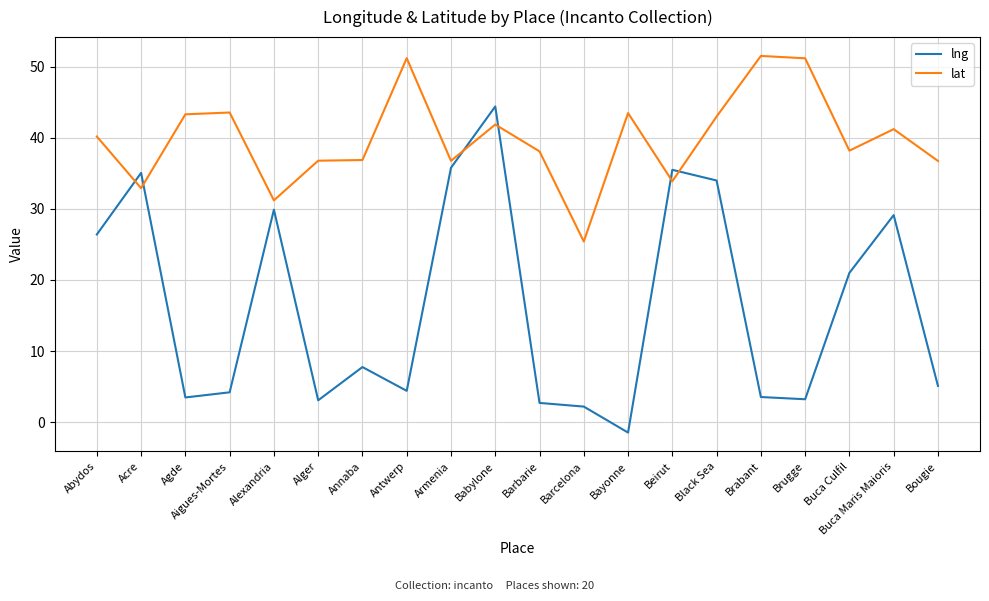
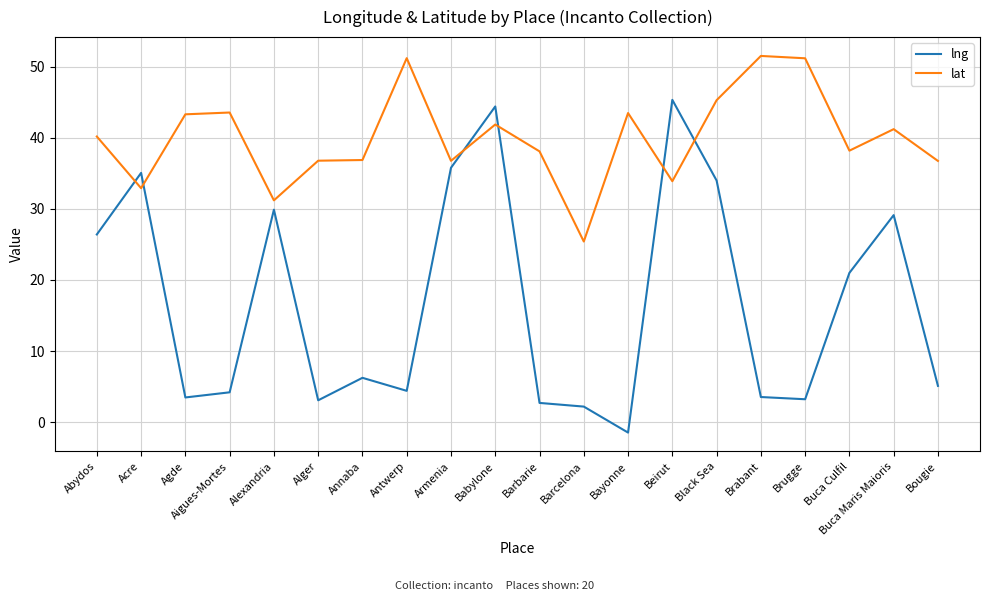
  {
    "lng": {
      "Abydos": 26,
      "Acre": 35,
      "Agde": 3,
      "Aigues-Mortes": 4,
      "Alexandria": 30,
      "Alger": 3,
-     "Annaba": 8,
+     "Annaba": 6,
      "Antwerp": 4,
      "Armenia": 36,
      "Babylone": 44,
      "Barbarie": 3,
      "Barcelona": 2,
      "Bayonne": -1,
-     "Beirut": 36,
+     "Beirut": 45,
      "Black Sea": 34,
      "Brabant": 4,
      "Brugge": 3,
      "Buca Culfil": 21,
      "Buca Maris Maioris": 29,
      "Bougie": 5
    },
    "lat": {
      "Abydos": 40,
      "Acre": 33,
      "Agde": 43,
      "Aigues-Mortes": 44,
      "Alexandria": 31,
      "Alger": 37,
      "Annaba": 37,
      "Antwerp": 51,
      "Armenia": 37,
      "Babylone": 42,
      "Barbarie": 38,
      "Barcelona": 25,
      "Bayonne": 43,
      "Beirut": 34,
-     "Black Sea": 43,
+     "Black Sea": 45,
      "Brabant": 52,
      "Brugge": 51,
      "Buca Culfil": 38,
      "Buca Maris Maioris": 41,
      "Bougie": 37
    }
  }
